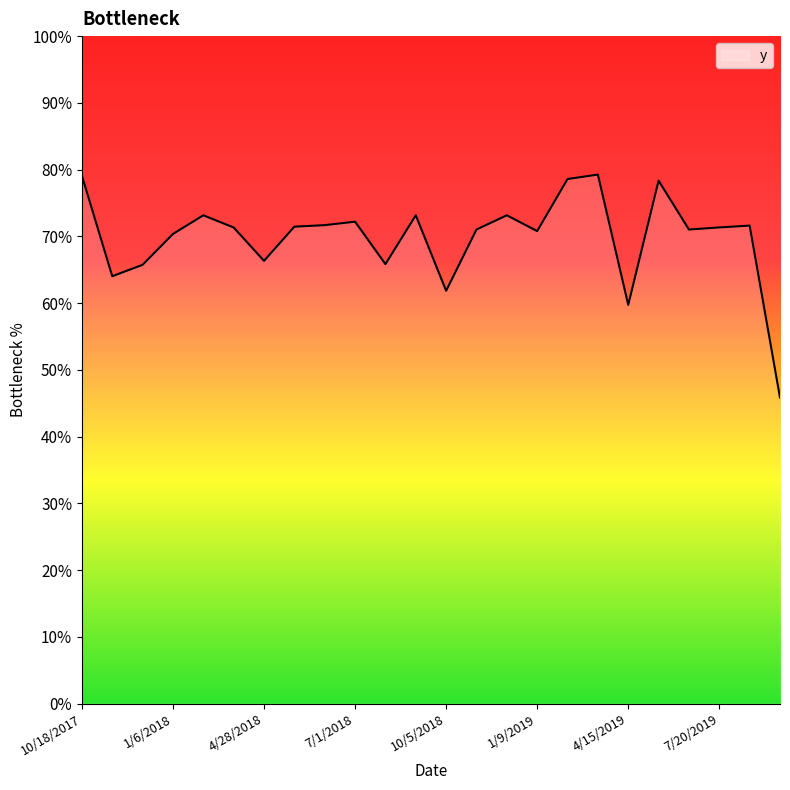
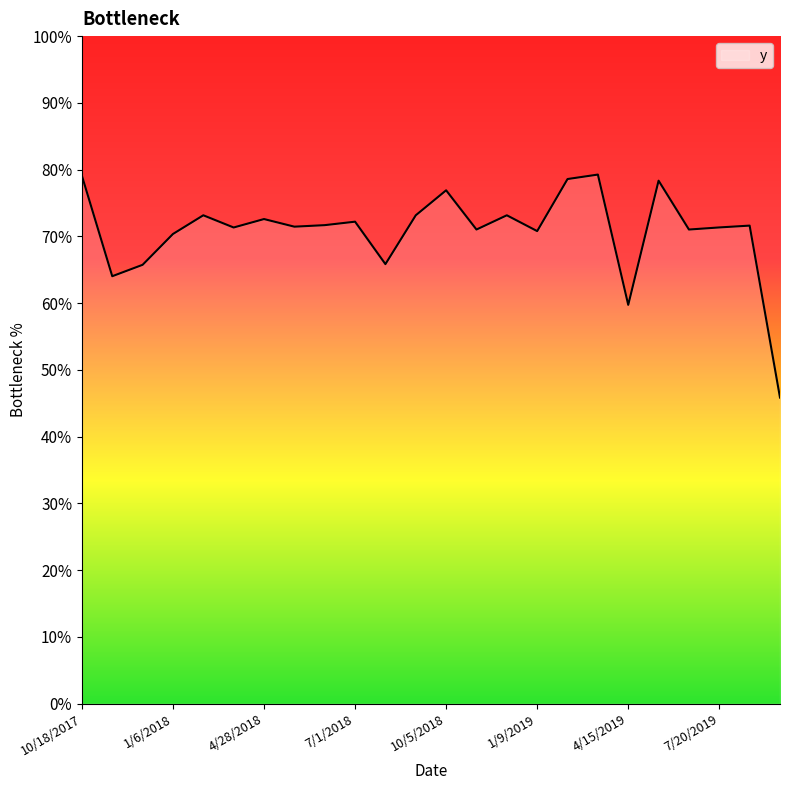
  {
    "10/18/2017": "79%",
    "1/6/2018": "70%",
-   "4/28/2018": "66%",
+   "4/28/2018": "73%",
    "7/1/2018": "72%",
-   "10/5/2018": "62%",
+   "10/5/2018": "77%",
    "1/9/2019": "71%",
    "4/15/2019": "60%",
    "7/20/2019": "71%"
  }
